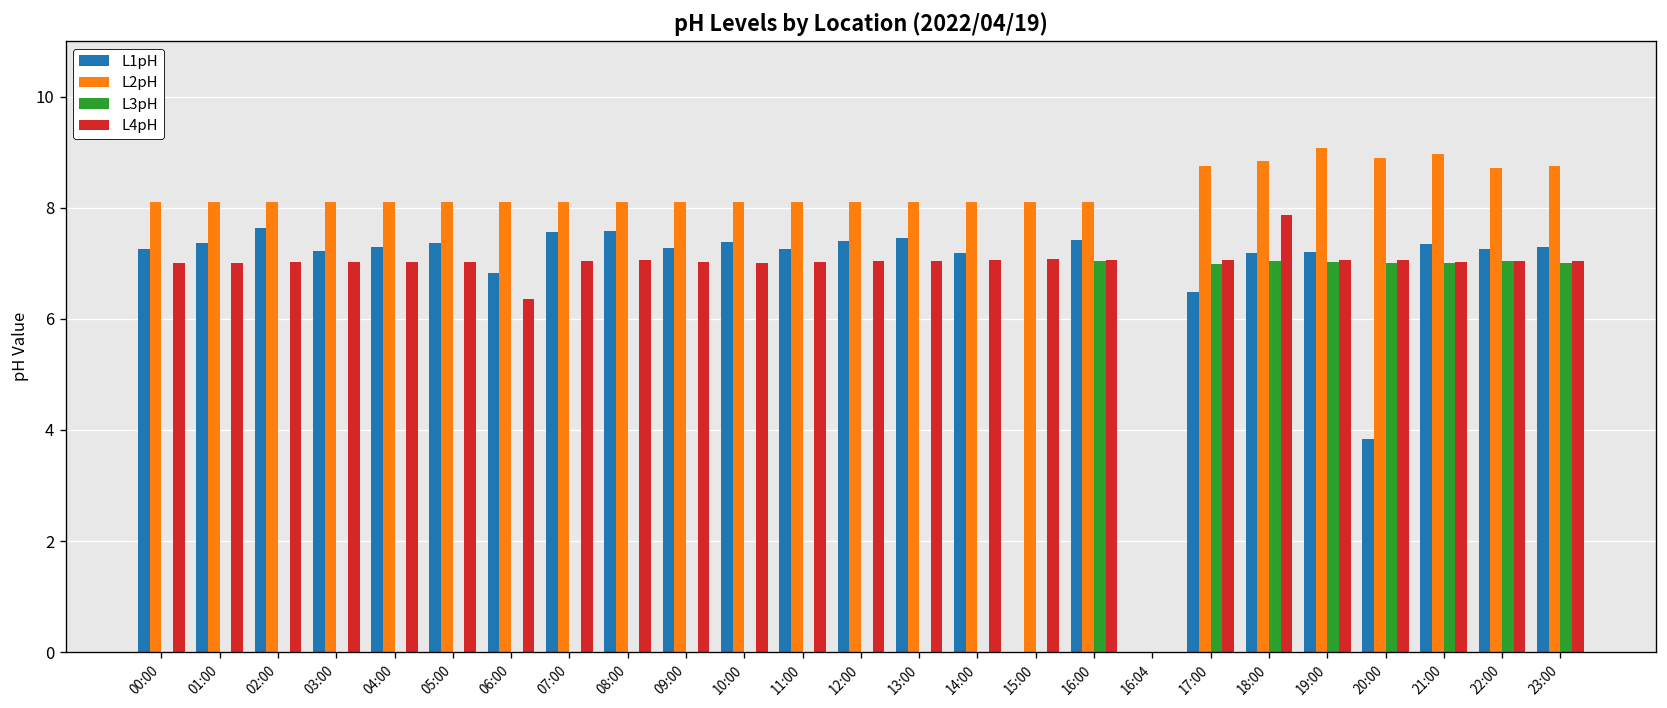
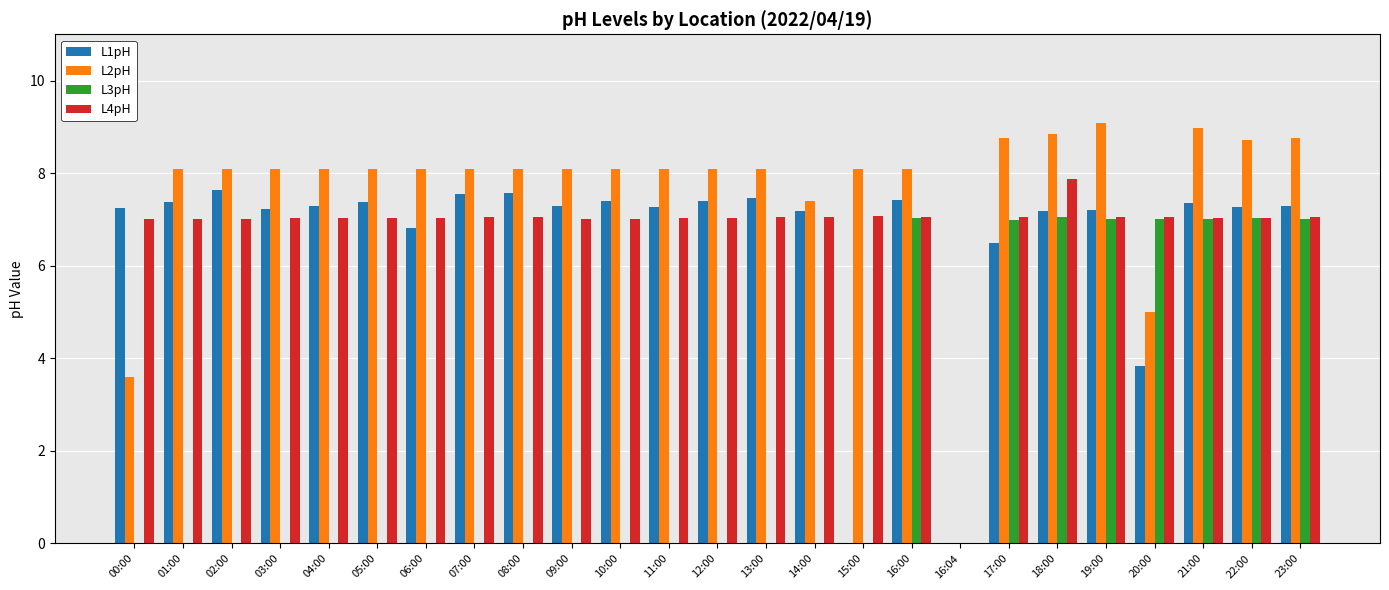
  {
    "L1pH": {
      "00:00": 7.3,
      "01:00": 7.4,
      "02:00": 7.6,
      "03:00": 7.2,
      "04:00": 7.3,
      "05:00": 7.4,
      "06:00": 6.8,
      "07:00": 7.6,
      "08:00": 7.6,
      "09:00": 7.3,
      "10:00": 7.4,
      "11:00": 7.3,
      "12:00": 7.4,
      "13:00": 7.5,
      "14:00": 7.2,
      "15:00": 0.0,
      "16:00": 7.4,
      "16:04": 0.0,
      "17:00": 6.5,
      "18:00": 7.2,
      "19:00": 7.2,
      "20:00": 3.8,
      "21:00": 7.4,
      "22:00": 7.3,
      "23:00": 7.3
    },
    "L2pH": {
-     "00:00": 8.1,
+     "00:00": 3.6,
      "01:00": 8.1,
      "02:00": 8.1,
      "03:00": 8.1,
      "04:00": 8.1,
      "05:00": 8.1,
      "06:00": 8.1,
      "07:00": 8.1,
      "08:00": 8.1,
      "09:00": 8.1,
      "10:00": 8.1,
      "11:00": 8.1,
      "12:00": 8.1,
      "13:00": 8.1,
-     "14:00": 8.1,
+     "14:00": 7.4,
      "15:00": 8.1,
      "16:00": 8.1,
      "16:04": 0.0,
      "17:00": 8.8,
      "18:00": 8.8,
      "19:00": 9.1,
-     "20:00": 8.9,
+     "20:00": 5.0,
      "21:00": 9.0,
      "22:00": 8.7,
      "23:00": 8.8
    },
    "L3pH": {
      "00:00": 0.0,
      "01:00": 0.0,
      "02:00": 0.0,
      "03:00": 0.0,
      "04:00": 0.0,
      "05:00": 0.0,
      "06:00": 0.0,
      "07:00": 0.0,
      "08:00": 0.0,
      "09:00": 0.0,
      "10:00": 0.0,
      "11:00": 0.0,
      "12:00": 0.0,
      "13:00": 0.0,
      "14:00": 0.0,
      "15:00": 0.0,
      "16:00": 7.0,
      "16:04": 0.0,
      "17:00": 7.0,
      "18:00": 7.1,
      "19:00": 7.0,
      "20:00": 7.0,
      "21:00": 7.0,
      "22:00": 7.0,
      "23:00": 7.0
    },
    "L4pH": {
      "00:00": 7.0,
      "01:00": 7.0,
      "02:00": 7.0,
      "03:00": 7.0,
      "04:00": 7.0,
      "05:00": 7.0,
-     "06:00": 6.4,
+     "06:00": 7.0,
      "07:00": 7.1,
      "08:00": 7.1,
      "09:00": 7.0,
      "10:00": 7.0,
      "11:00": 7.0,
      "12:00": 7.0,
      "13:00": 7.1,
      "14:00": 7.1,
      "15:00": 7.1,
      "16:00": 7.1,
      "16:04": 0.0,
      "17:00": 7.1,
      "18:00": 7.9,
      "19:00": 7.1,
      "20:00": 7.1,
      "21:00": 7.0,
      "22:00": 7.0,
      "23:00": 7.1
    }
  }
